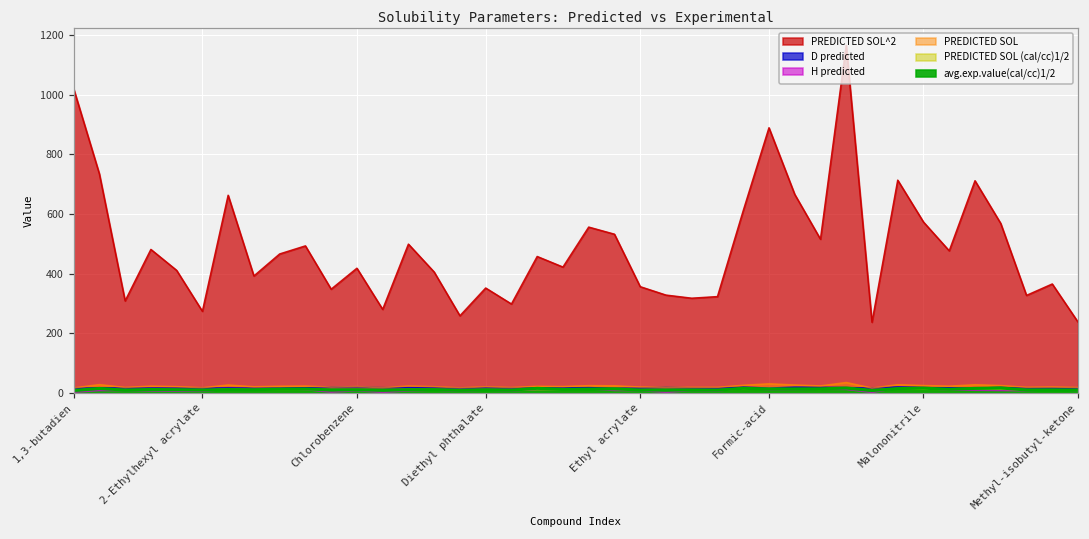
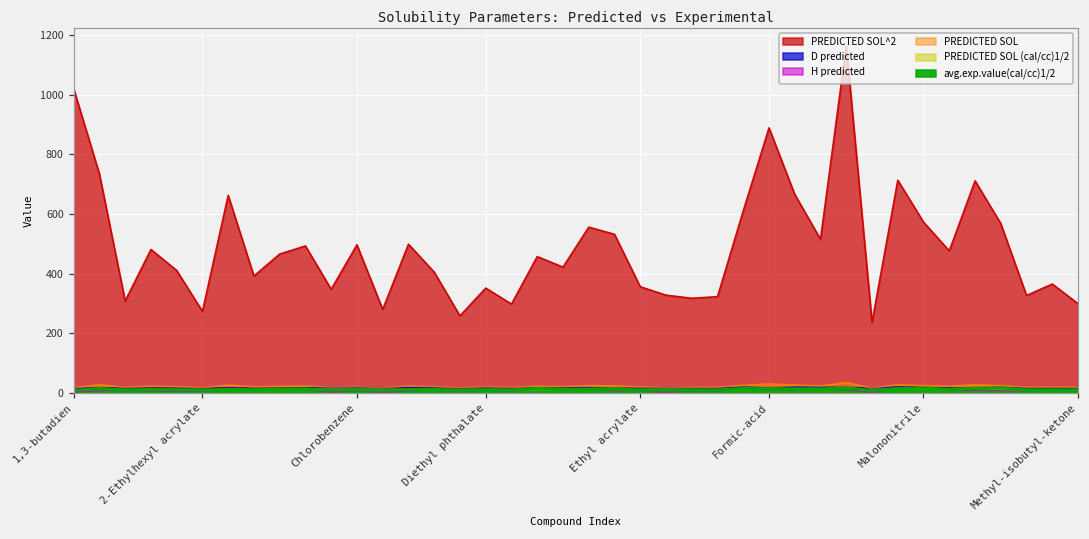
  {
    "PREDICTED SOL^2": {
      "1,3-butadien": 1020,
      "2-Ethylhexyl acrylate": 270,
-     "Chlorobenzene": 420,
+     "Chlorobenzene": 500,
      "Diethyl phthalate": 350,
      "Ethyl acrylate": 360,
      "Formic-acid": 890,
      "Malononitrile": 570,
-     "Methyl-isobutyl-ketone": 240
+     "Methyl-isobutyl-ketone": 300
    },
    "PREDICTED SOL": {
      "Formic-acid": 30
    }
  }
